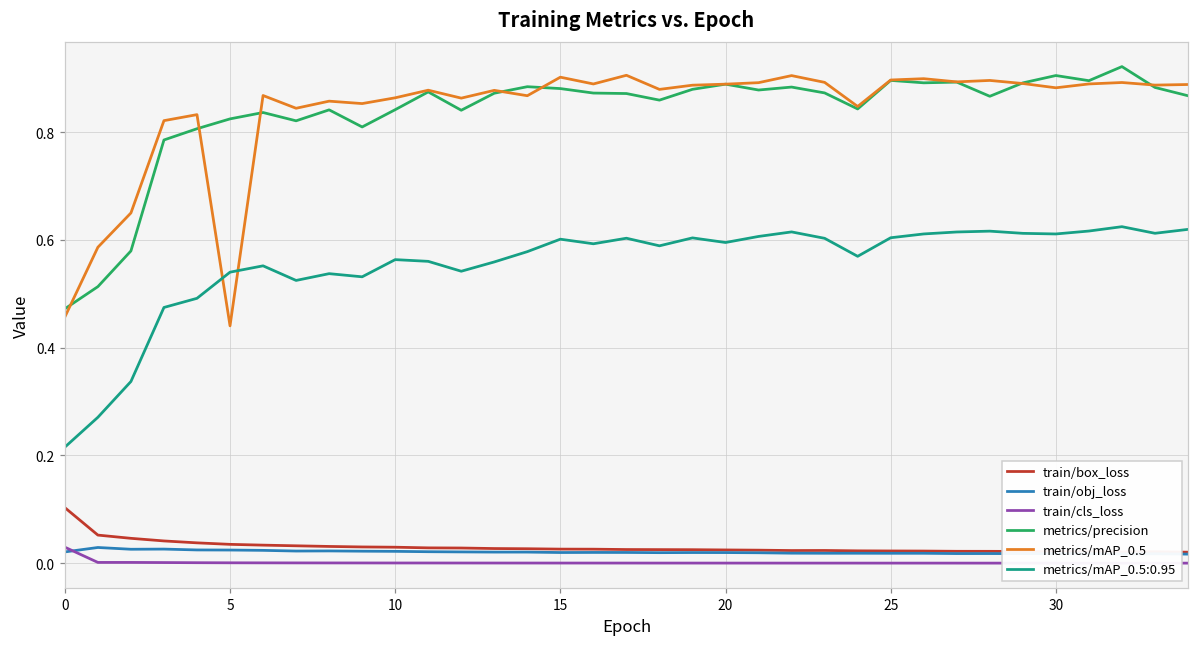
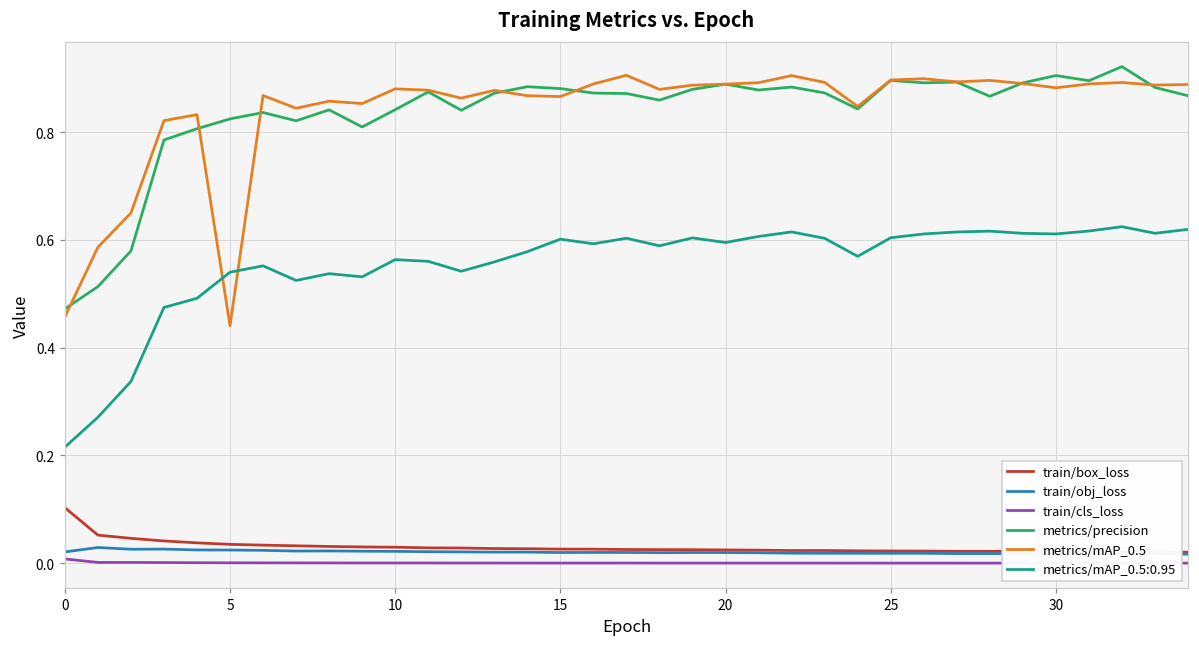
  {
    "train/box_loss": {
      "0": 0.10,
      "5": 0.03,
      "10": 0.03,
      "15": 0.03
    },
    "train/obj_loss": {
      "0": 0.02,
      "5": 0.02,
      "10": 0.02,
      "15": 0.02
    },
    "train/cls_loss": {
-     "0": 0.03,
+     "0": 0.01,
      "5": 0.00,
      "10": 0.00,
      "15": 0.00,
      "20": 0.00,
      "25": 0.00
    },
    "metrics/mAP_0.5": {
      "0": 0.46,
      "5": 0.44,
-     "10": 0.86,
-     "15": 0.90,
+     "10": 0.88,
+     "15": 0.87,
      "30": 0.88
    }
  }
